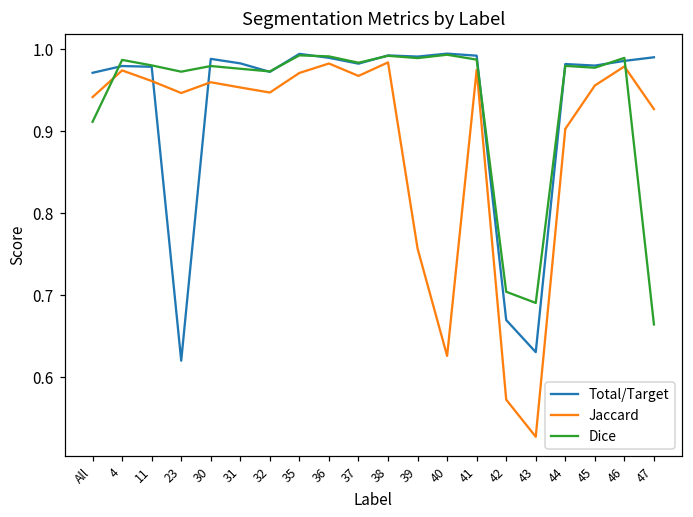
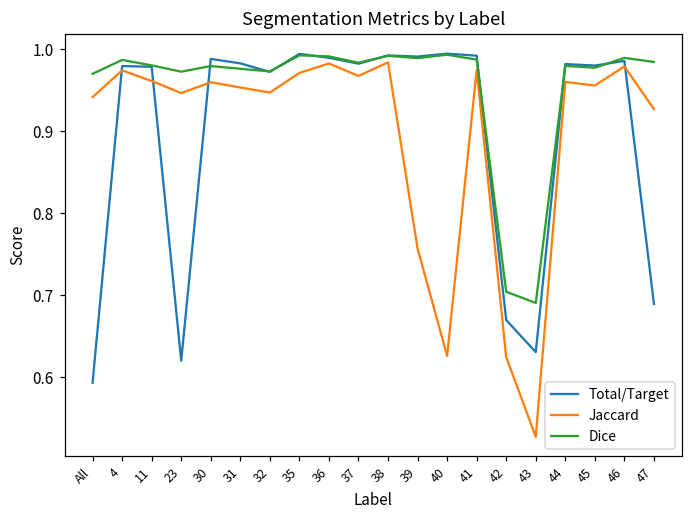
  {
    "Total/Target": {
-     "All": 0.97,
+     "All": 0.59,
      "4": 0.98,
      "23": 0.62,
      "30": 0.99,
      "31": 0.98,
      "41": 0.99,
      "42": 0.67,
      "43": 0.63,
      "46": 0.99,
-     "47": 0.99
+     "47": 0.69
    },
    "Jaccard": {
      "All": 0.94,
      "4": 0.97,
      "11": 0.96,
      "23": 0.95,
      "30": 0.96,
      "31": 0.95,
      "32": 0.95,
      "35": 0.97,
      "36": 0.98,
      "37": 0.97,
      "38": 0.98,
      "39": 0.76,
      "40": 0.63,
      "41": 0.97,
-     "42": 0.57,
+     "42": 0.62,
      "43": 0.53,
-     "44": 0.90,
+     "44": 0.96,
      "45": 0.96,
      "46": 0.98,
      "47": 0.93
    },
    "Dice": {
-     "All": 0.91,
+     "All": 0.97,
      "4": 0.99,
      "23": 0.97,
      "30": 0.98,
      "31": 0.98,
      "41": 0.99,
      "42": 0.70,
      "43": 0.69,
      "46": 0.99,
-     "47": 0.66
+     "47": 0.98
    }
  }
